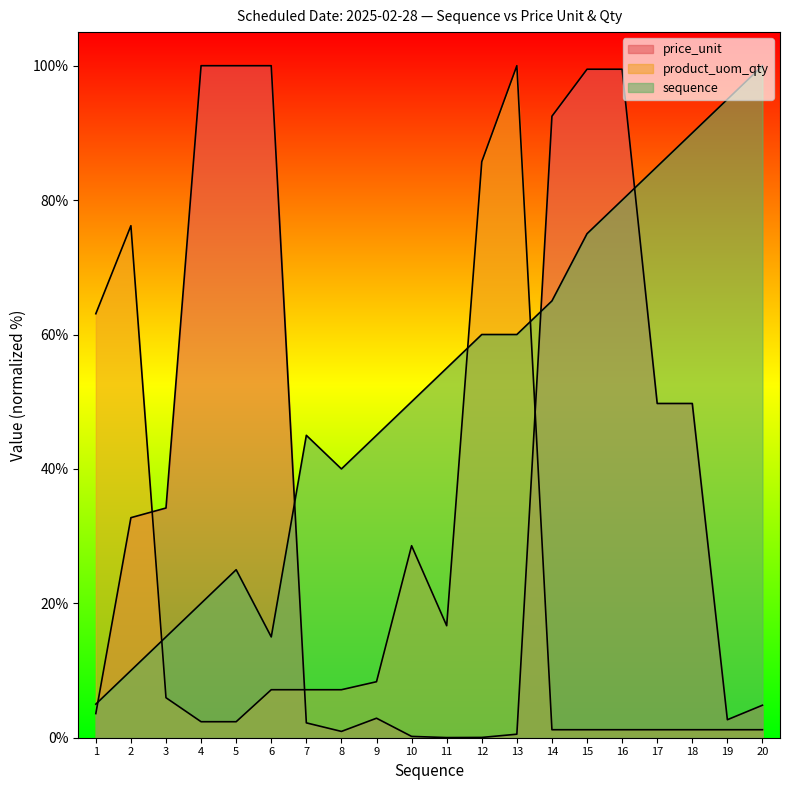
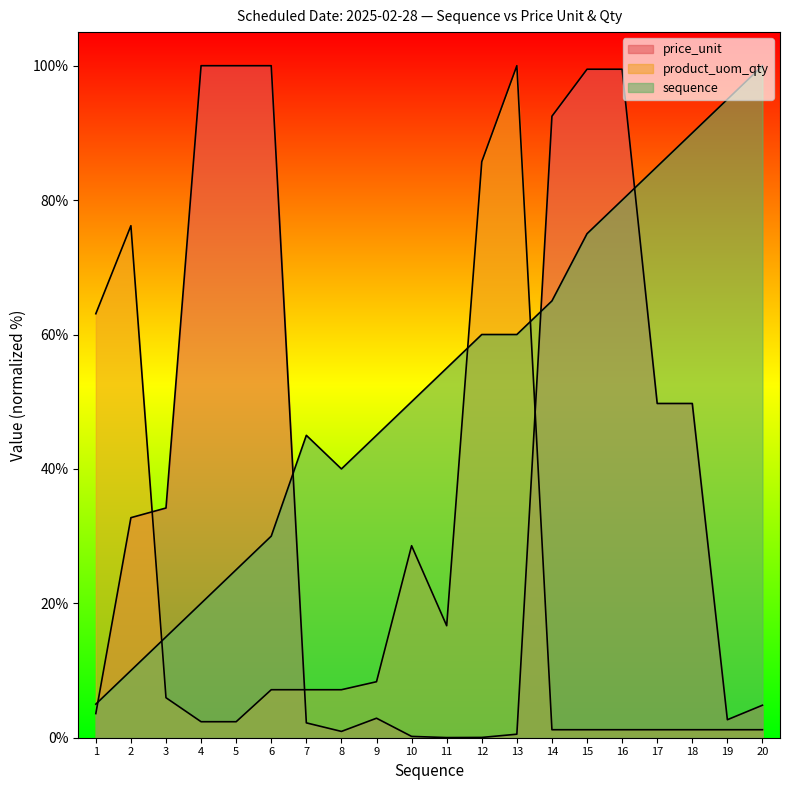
  {
    "price_unit": {
      "1": "4%",
      "2": "33%",
      "3": "34%",
      "4": "100%",
      "5": "100%",
      "6": "100%",
      "7": "2%",
      "8": "1%",
      "9": "3%",
      "10": "0%",
      "11": "0%",
      "12": "0%",
      "13": "1%",
      "14": "92%",
      "15": "99%",
      "16": "99%",
      "17": "50%",
      "18": "50%",
      "19": "3%",
      "20": "5%"
    },
    "product_uom_qty": {
      "1": "63%",
      "2": "76%",
      "3": "6%",
      "4": "2%",
      "5": "2%",
      "6": "7%",
      "7": "7%",
      "8": "7%",
      "9": "8%",
      "10": "29%",
      "11": "17%",
      "12": "86%",
      "13": "100%",
      "14": "1%",
      "15": "1%",
      "16": "1%",
      "17": "1%",
      "18": "1%",
      "19": "1%",
      "20": "1%"
    },
    "sequence": {
      "1": "5%",
      "2": "10%",
      "3": "15%",
      "4": "20%",
      "5": "25%",
-     "6": "15%",
+     "6": "30%",
      "7": "45%",
      "8": "40%",
      "9": "45%",
      "10": "50%",
      "11": "55%",
      "12": "60%",
      "13": "60%",
      "14": "65%",
      "15": "75%",
      "16": "80%",
      "17": "85%",
      "18": "90%"
    }
  }
